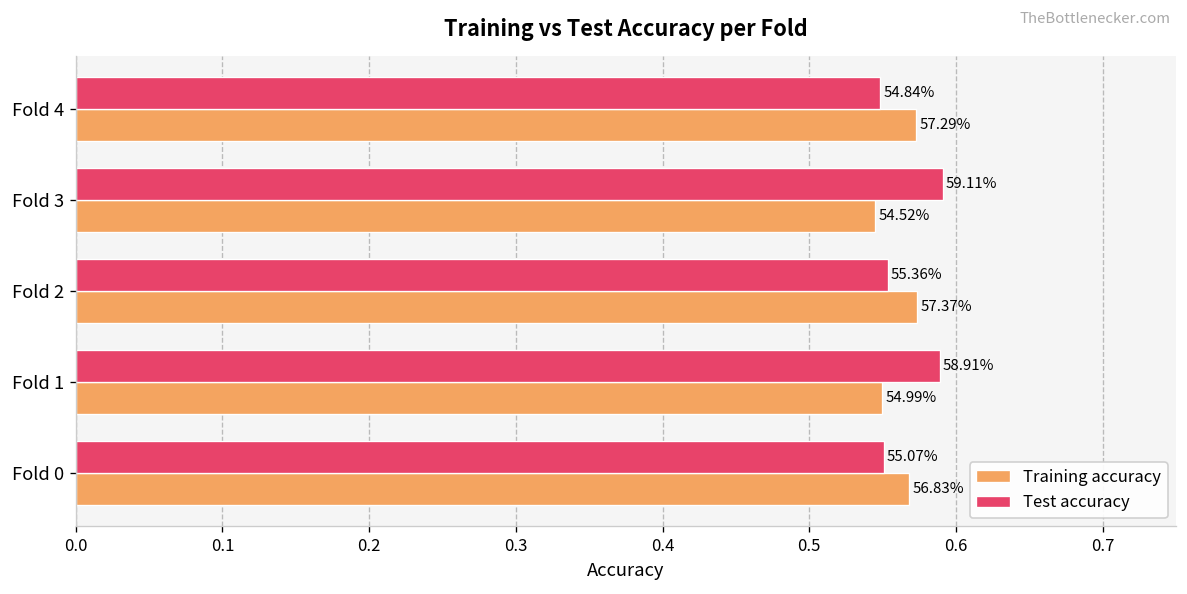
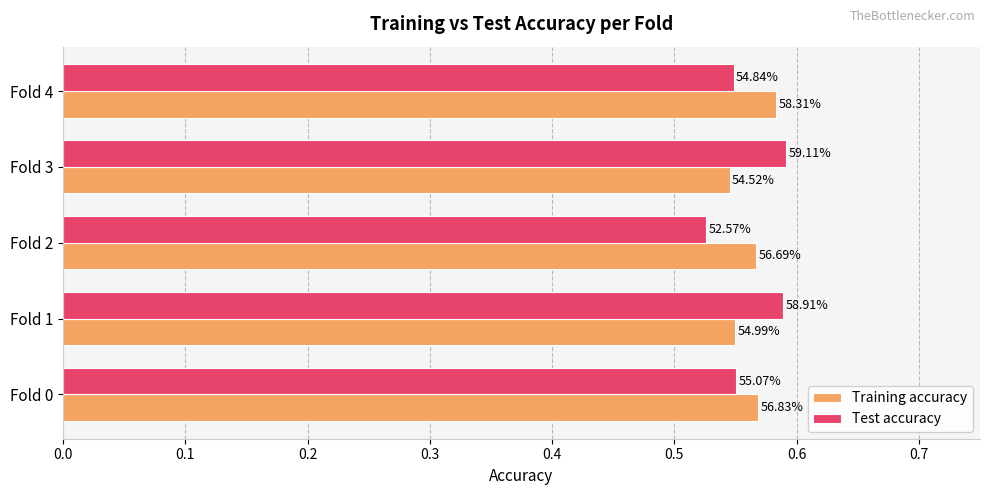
  {
    "Training accuracy": {
-     "Fold 4": "57.29%",
+     "Fold 4": "58.31%",
      "Fold 3": "54.52%",
-     "Fold 2": "57.37%",
+     "Fold 2": "56.69%",
      "Fold 1": "54.99%",
      "Fold 0": "56.83%"
    },
    "Test accuracy": {
      "Fold 4": "54.84%",
      "Fold 3": "59.11%",
-     "Fold 2": "55.36%",
+     "Fold 2": "52.57%",
      "Fold 1": "58.91%",
      "Fold 0": "55.07%"
    }
  }
